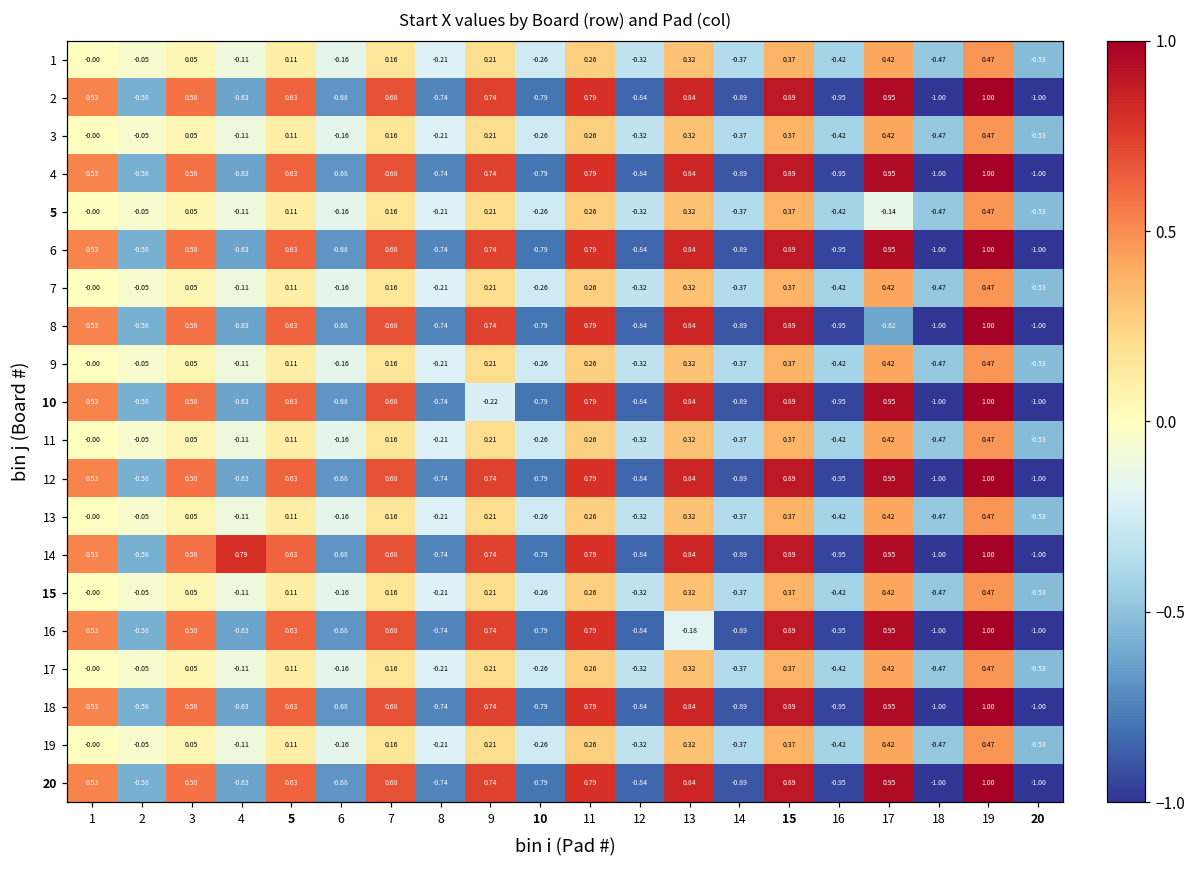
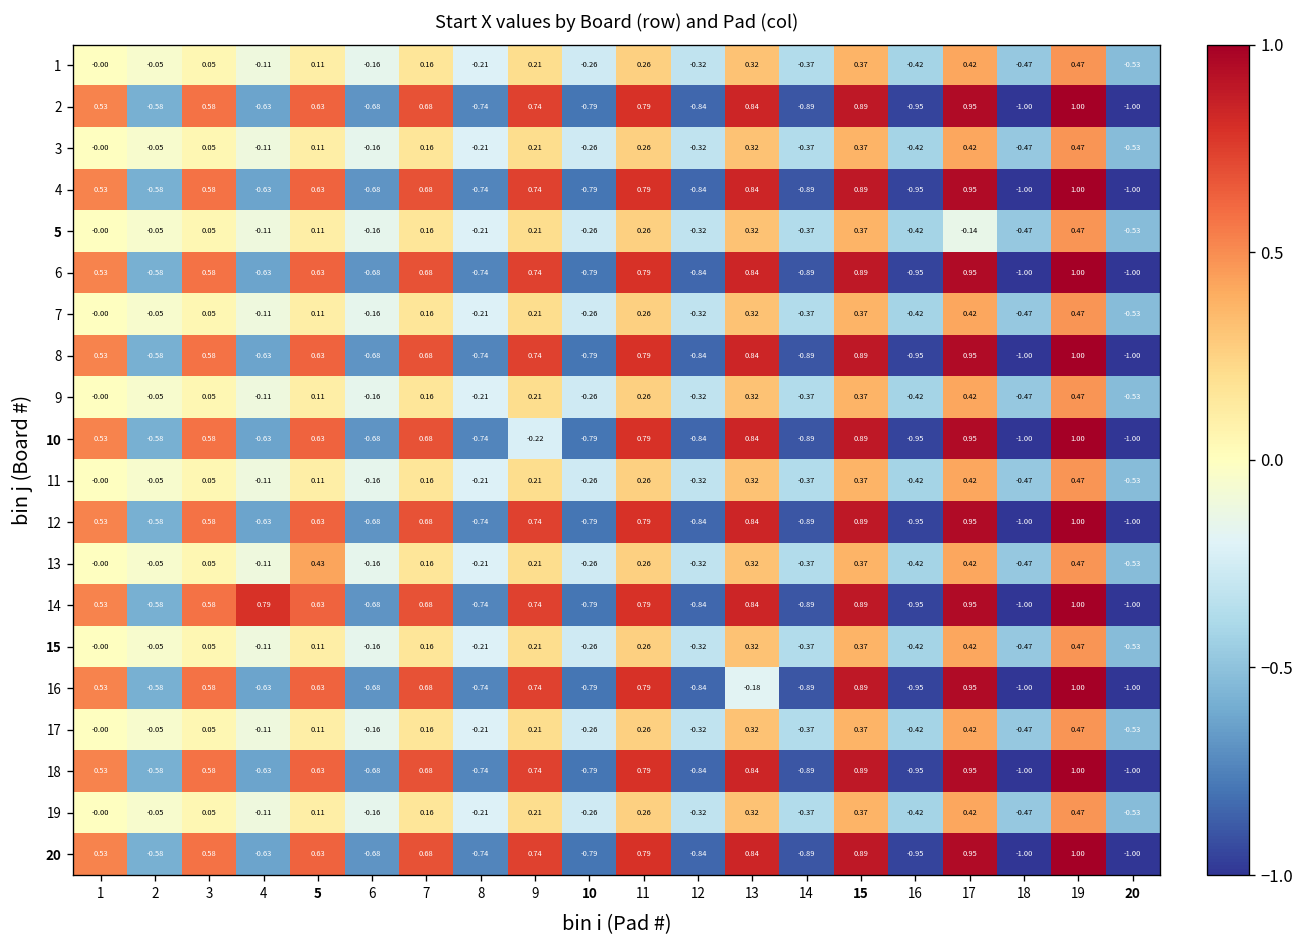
  {
    "8": {
      "1": 0.53,
      "2": -0.58,
      "3": 0.58,
      "4": -0.63,
      "5": 0.63,
      "6": -0.68,
      "7": 0.68,
      "8": -0.74,
      "9": 0.74,
      "10": -0.79,
      "11": 0.79,
      "12": -0.84,
      "13": 0.84,
      "14": -0.89,
      "15": 0.89,
      "16": -0.95,
-     "17": -0.62,
+     "17": 0.95,
      "18": -1.00,
      "19": 1.00,
      "20": -1.00
    },
    "13": {
      "1": -0.00,
      "2": -0.05,
      "3": 0.05,
      "4": -0.11,
-     "5": 0.11,
+     "5": 0.43,
      "6": -0.16,
      "7": 0.16,
      "8": -0.21,
      "9": 0.21,
      "10": -0.26,
      "11": 0.26,
      "12": -0.32,
      "13": 0.32,
      "14": -0.37,
      "15": 0.37,
      "16": -0.42,
      "17": 0.42,
      "18": -0.47,
      "19": 0.47,
      "20": -0.53
    }
  }
